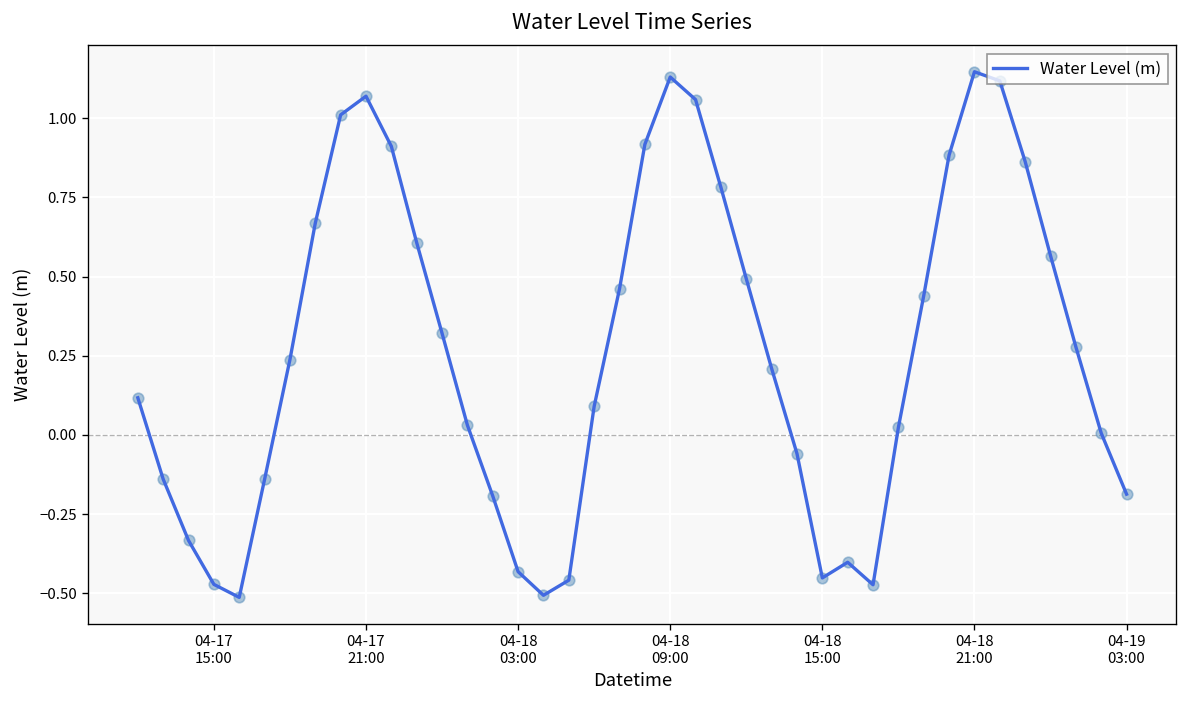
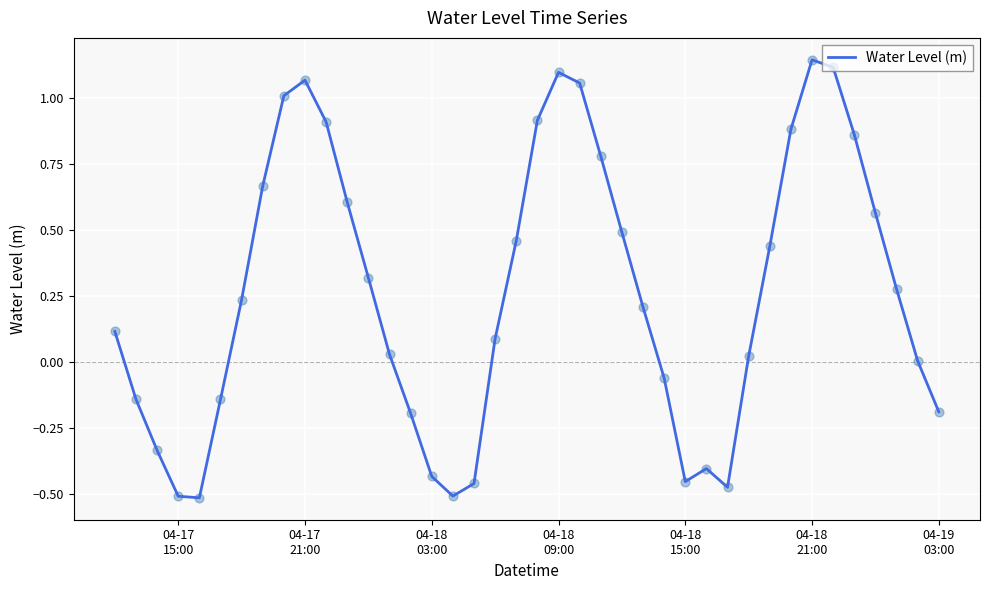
  {
-   "04-17 15:00": -0.47,
+   "04-17 15:00": -0.51,
    "04-17 21:00": 1.07,
    "04-18 03:00": -0.43,
-   "04-18 09:00": 1.13,
+   "04-18 09:00": 1.10,
    "04-18 15:00": -0.45,
    "04-18 21:00": 1.15,
    "04-19 03:00": -0.19
  }
